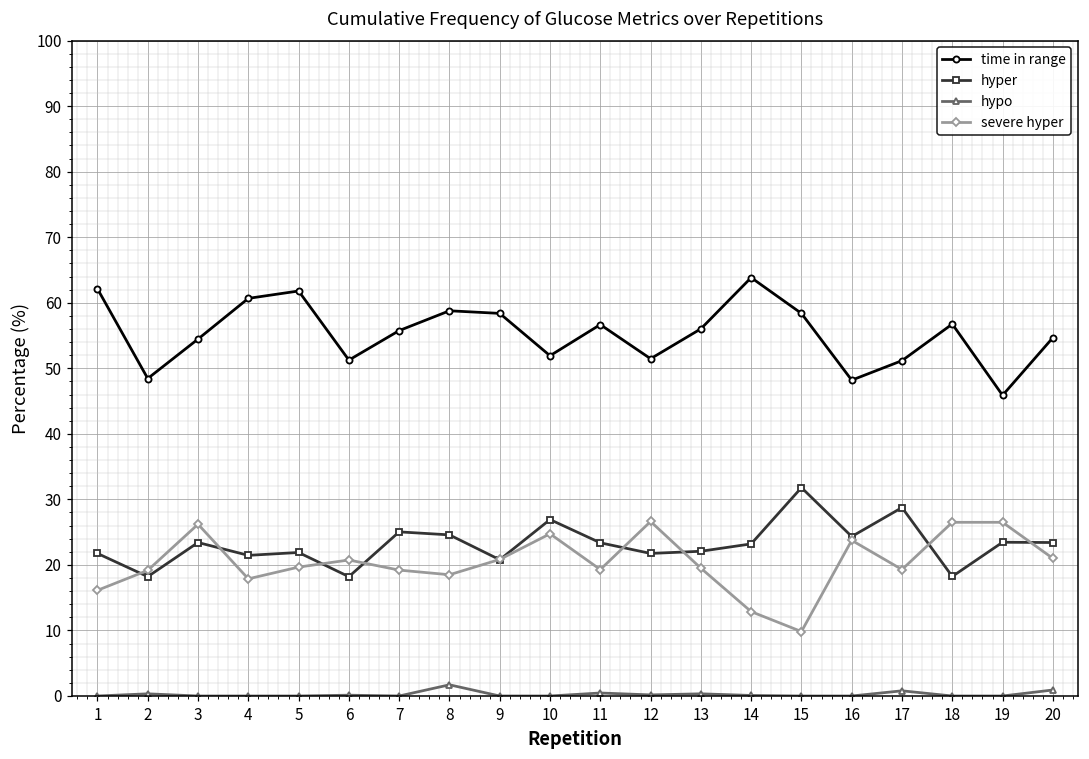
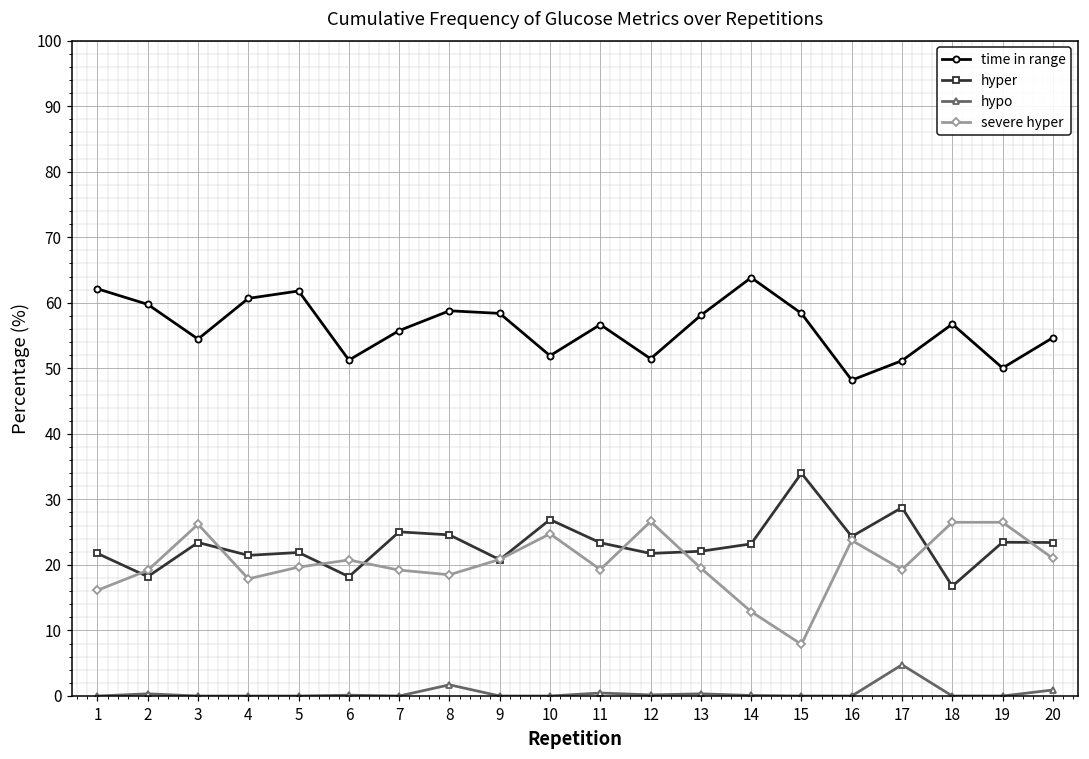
  {
    "time in range": {
      "1": 62,
-     "2": 48,
+     "2": 60,
      "3": 54,
      "4": 61,
      "5": 62,
      "6": 51,
      "7": 56,
      "8": 59,
      "9": 58,
      "10": 52,
      "11": 57,
      "12": 51,
-     "13": 56,
+     "13": 58,
      "14": 64,
      "15": 58,
      "16": 48,
      "17": 51,
      "18": 57,
-     "19": 46,
+     "19": 50,
      "20": 55
    },
    "hyper": {
      "1": 22,
      "2": 18,
      "3": 23,
      "4": 21,
      "5": 22,
      "6": 18,
      "7": 25,
      "8": 25,
      "10": 27,
      "11": 23,
      "12": 22,
      "13": 22,
      "14": 23,
-     "15": 32,
+     "15": 34,
      "16": 24,
      "17": 29,
-     "18": 18,
+     "18": 17,
      "19": 23,
      "20": 23
    },
    "hypo": {
      "1": 0,
      "2": 0,
      "3": 0,
      "4": 0,
      "5": 0,
      "6": 0,
      "7": 0,
      "8": 2,
      "9": 0,
      "10": 0,
      "11": 0,
      "12": 0,
      "13": 0,
      "14": 0,
      "15": 0,
      "16": 0,
-     "17": 1,
+     "17": 5,
      "18": 0,
      "19": 0,
      "20": 1
    },
    "severe hyper": {
      "1": 16,
      "2": 19,
      "3": 26,
      "4": 18,
      "5": 20,
      "6": 21,
      "7": 19,
      "8": 19,
      "10": 25,
      "11": 19,
      "12": 27,
      "13": 20,
      "14": 13,
-     "15": 10,
+     "15": 8,
      "16": 24,
      "17": 19,
      "18": 27,
      "19": 27,
      "20": 21
    }
  }
